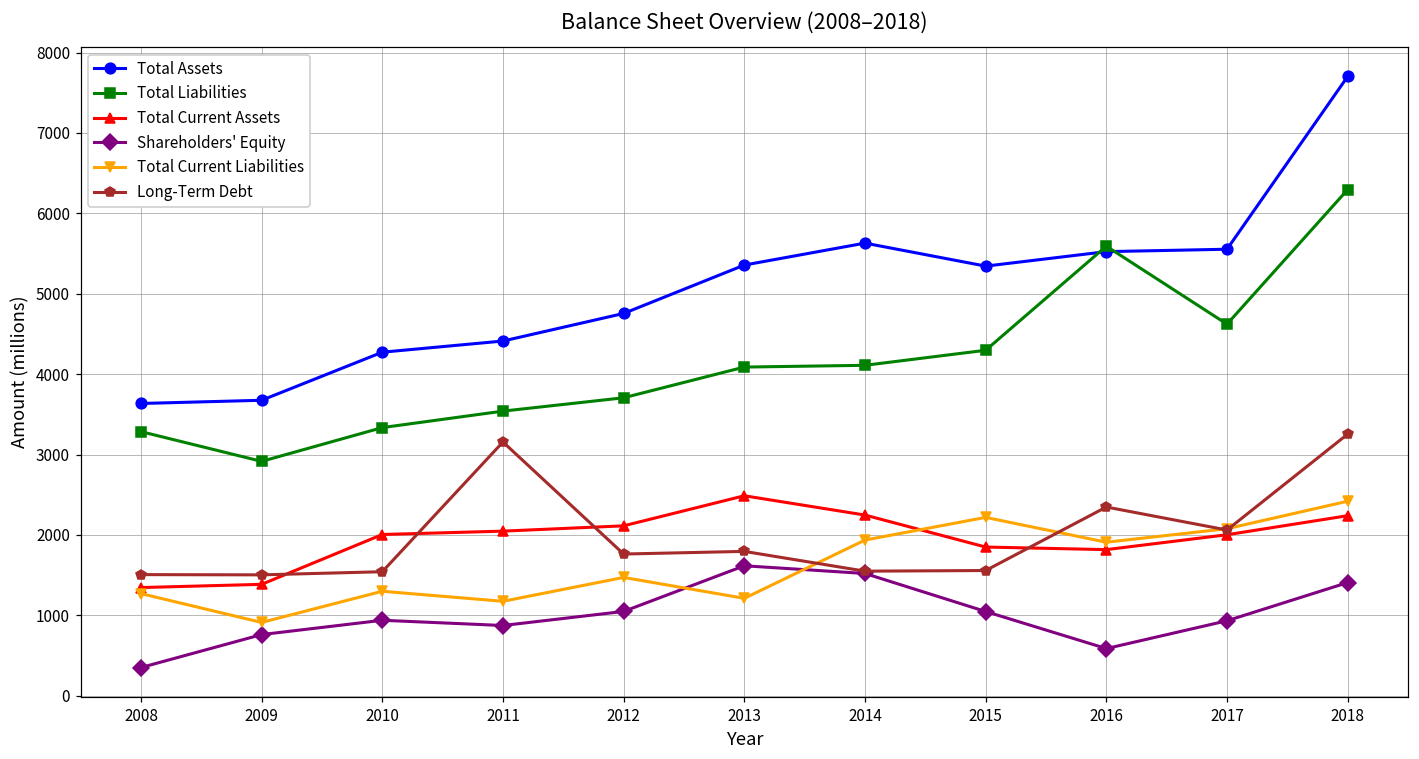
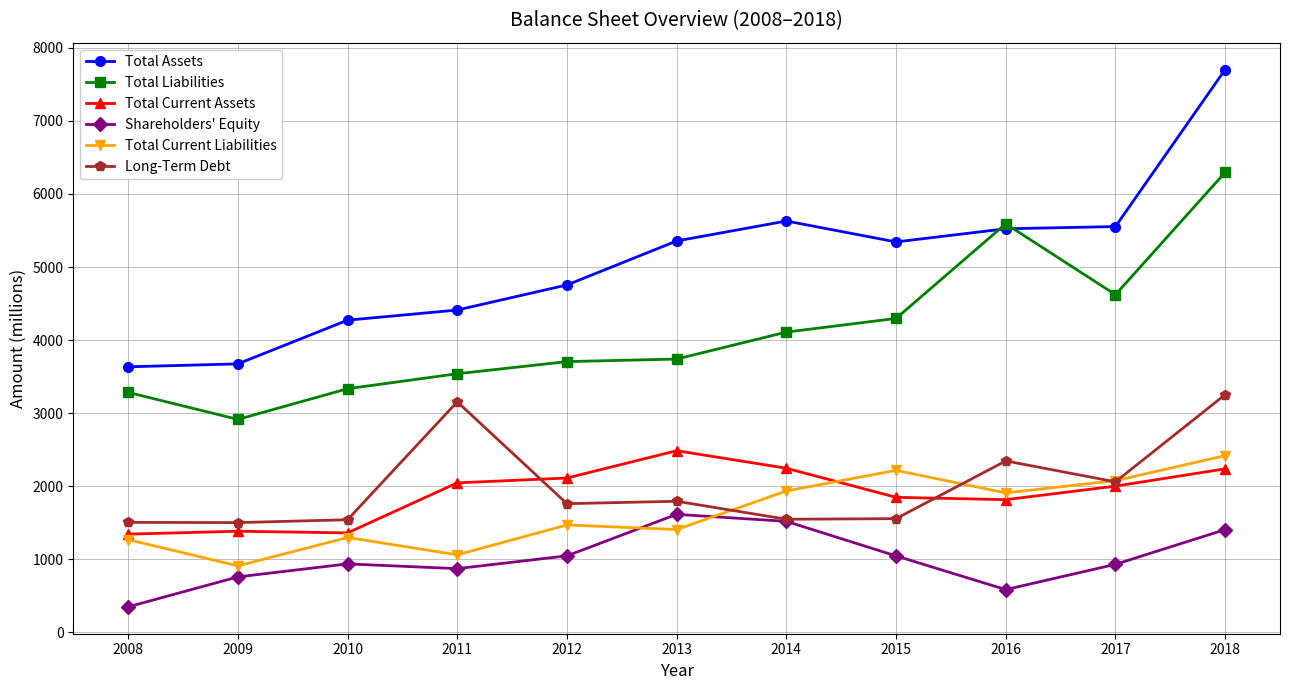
  {
    "Total Assets": {
      "2008": 3600,
      "2009": 3700,
      "2010": 4300,
      "2011": 4400,
      "2012": 4800,
      "2013": 5400,
      "2014": 5600,
      "2015": 5300,
      "2016": 5500,
      "2017": 5600,
      "2018": 7700
    },
    "Total Liabilities": {
      "2008": 3300,
      "2009": 2900,
      "2010": 3300,
      "2011": 3500,
      "2012": 3700,
-     "2013": 4100,
+     "2013": 3700,
      "2014": 4100,
      "2015": 4300,
      "2016": 5600,
      "2017": 4600,
      "2018": 6300
    },
    "Total Current Assets": {
      "2008": 1300,
      "2009": 1400,
-     "2010": 2000,
+     "2010": 1400,
      "2011": 2000,
      "2012": 2100,
      "2013": 2500,
      "2014": 2200,
      "2015": 1800,
      "2016": 1800,
      "2017": 2000,
      "2018": 2200
    },
    "Shareholders' Equity": {
      "2008": 400,
      "2009": 800,
      "2010": 900,
      "2011": 900,
      "2012": 1000,
      "2013": 1600,
      "2015": 1000,
      "2016": 600,
      "2017": 900,
      "2018": 1400
    },
    "Total Current Liabilities": {
      "2008": 1300,
      "2009": 900,
      "2010": 1300,
-     "2011": 1200,
+     "2011": 1100,
      "2012": 1500,
-     "2013": 1200,
+     "2013": 1400,
      "2014": 1900,
      "2015": 2200,
      "2016": 1900,
      "2018": 2400
    },
    "Long-Term Debt": {
      "2008": 1500,
      "2009": 1500,
      "2010": 1500,
      "2011": 3200,
      "2012": 1800,
      "2013": 1800,
      "2015": 1600,
      "2016": 2300,
      "2018": 3300
    }
  }
